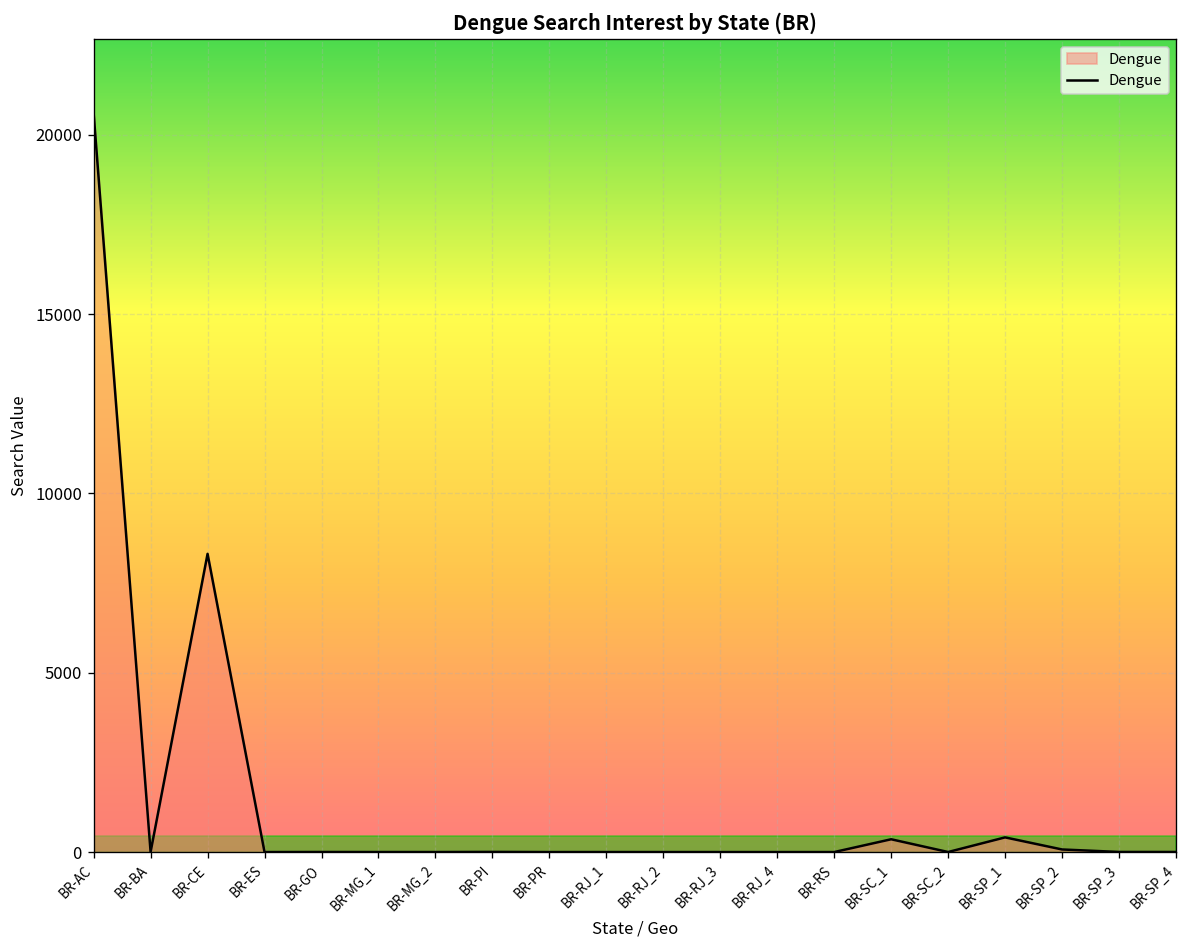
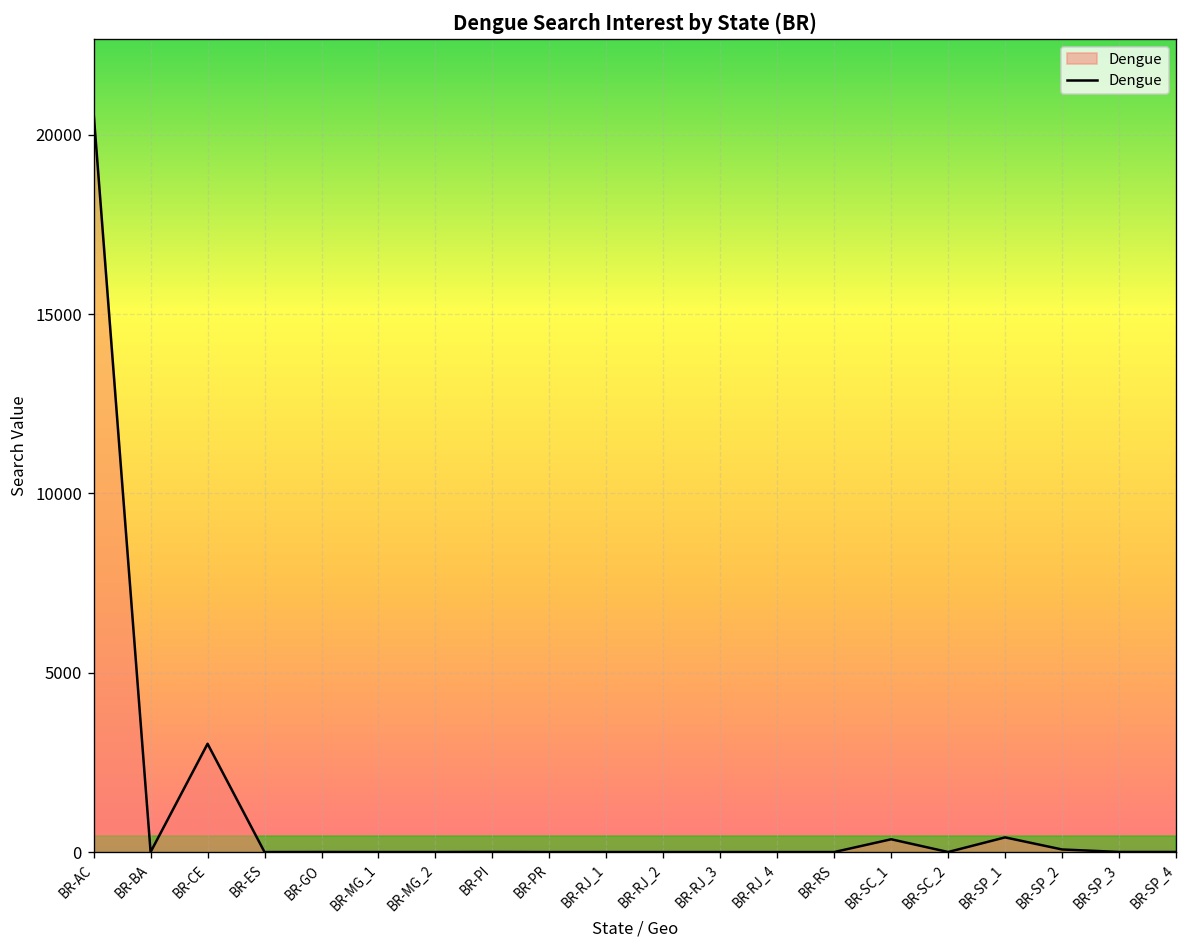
  {
    "BR-AC": 20600,
-   "BR-CE": 8300
+   "BR-CE": 3000
  }
